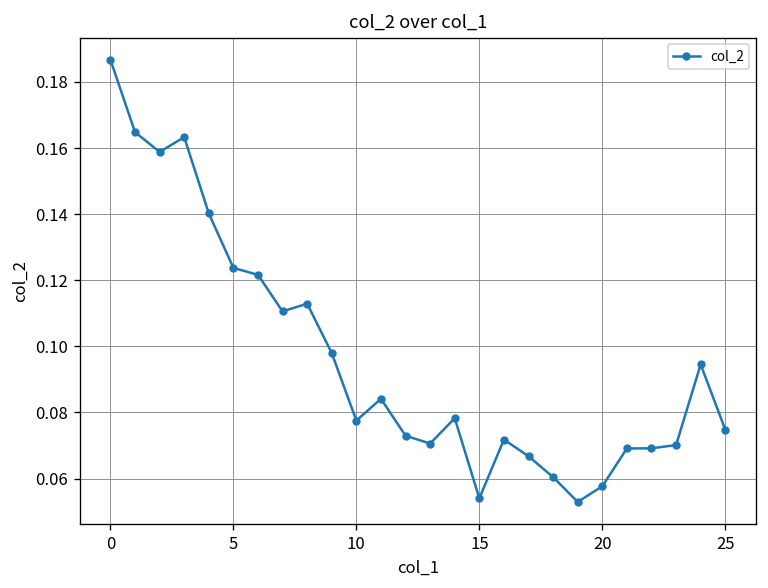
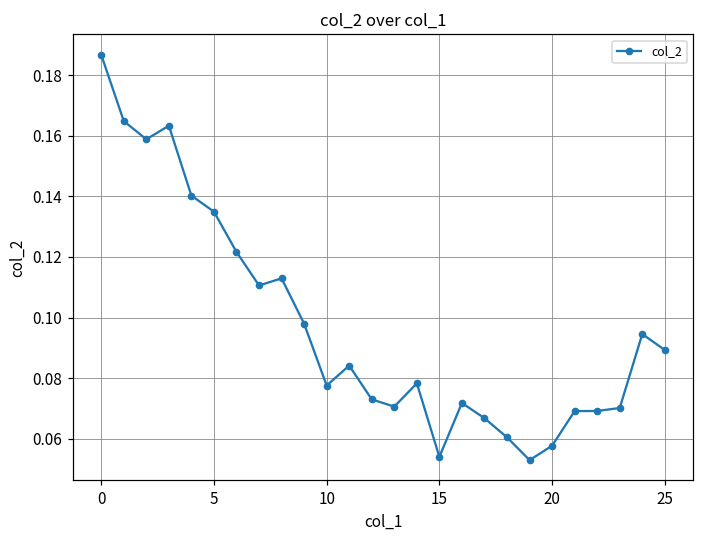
  {
    "0": 0.187,
-   "5": 0.124,
+   "5": 0.135,
    "10": 0.078,
    "15": 0.054,
    "20": 0.058,
-   "25": 0.075
+   "25": 0.089
  }
